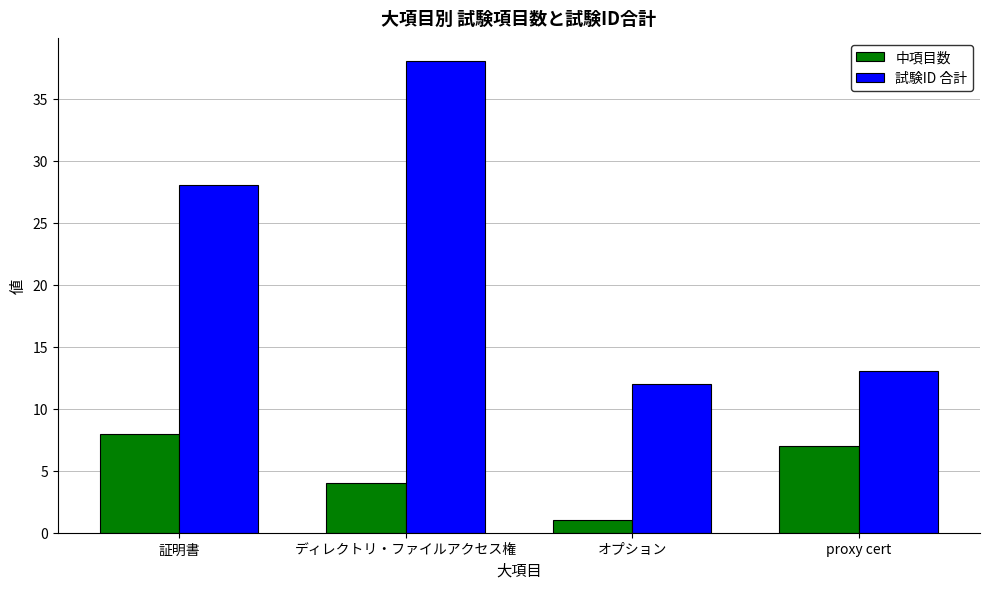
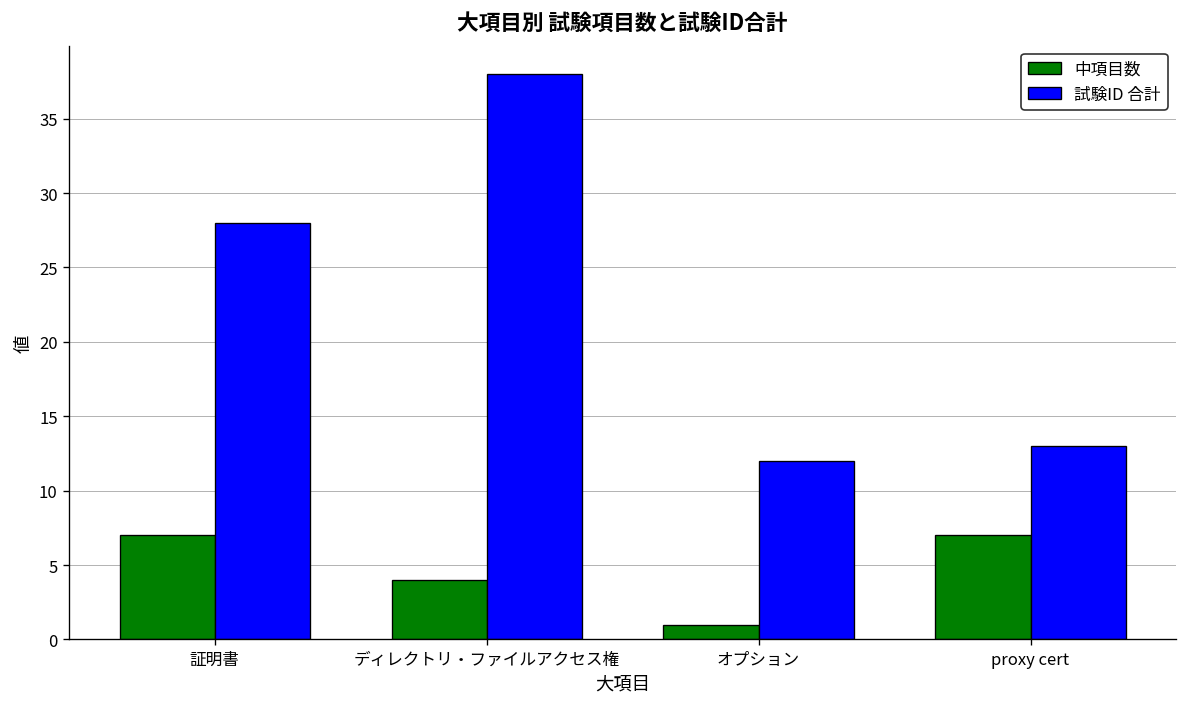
  {
    "中項目数": {
-     "証明書": 8,
+     "証明書": 7,
      "ディレクトリ・ファイルアクセス権": 4,
      "オプション": 1,
      "proxy cert": 7
    },
    "試験ID 合計": {
      "証明書": 28,
      "ディレクトリ・ファイルアクセス権": 38,
      "オプション": 12,
      "proxy cert": 13
    }
  }
